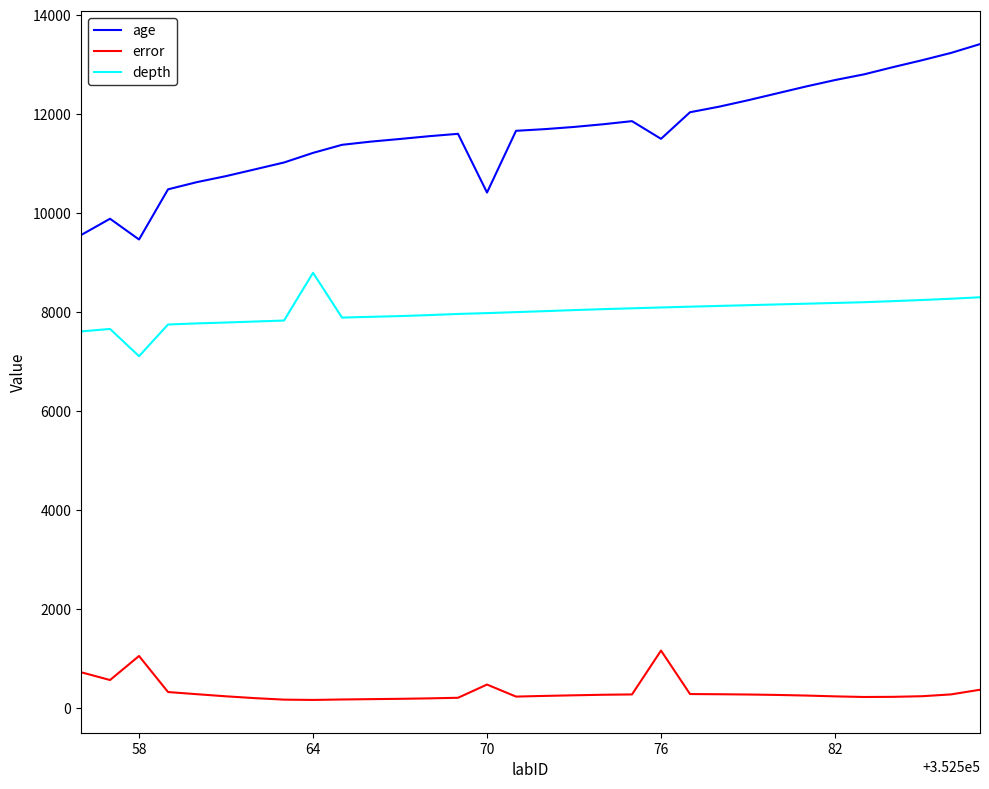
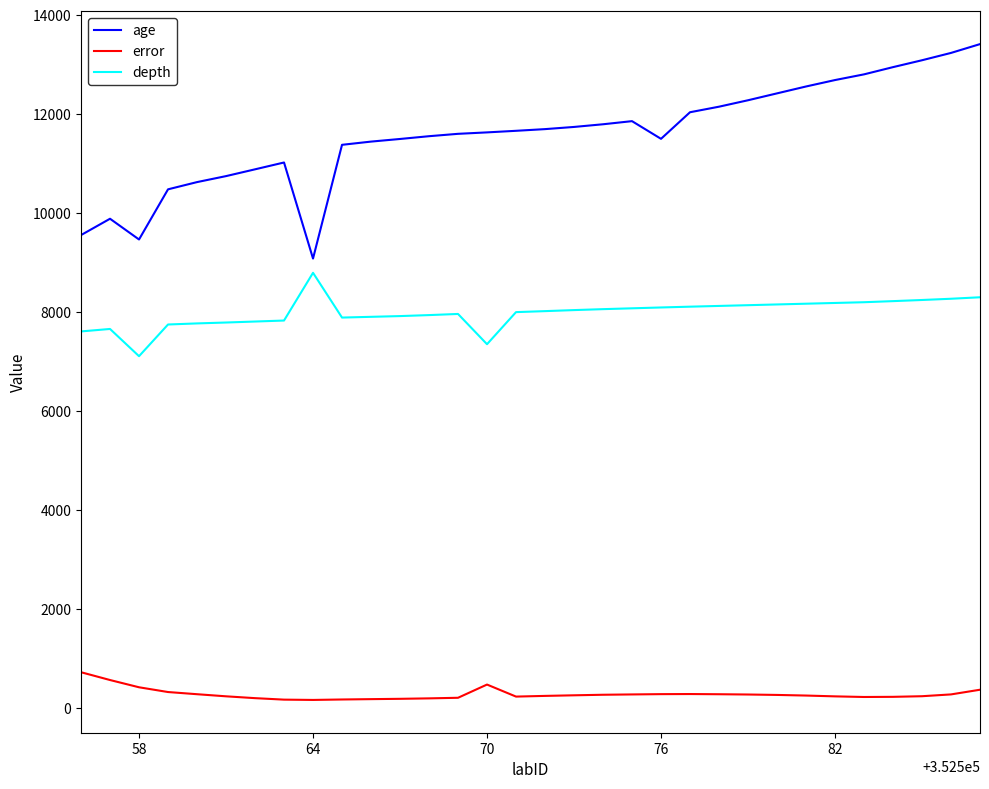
  {
    "age": {
      "58": 9500,
-     "64": 11200,
-     "70": 10400,
+     "64": 9100,
+     "70": 11600,
      "76": 11500,
      "82": 12700
    },
    "error": {
-     "58": 1100,
+     "58": 400,
      "64": 200,
      "70": 500,
-     "76": 1200,
+     "76": 300,
      "82": 200
    },
    "depth": {
      "58": 7100,
      "64": 8800,
-     "70": 8000,
+     "70": 7400,
      "76": 8100,
      "82": 8200
    }
  }
